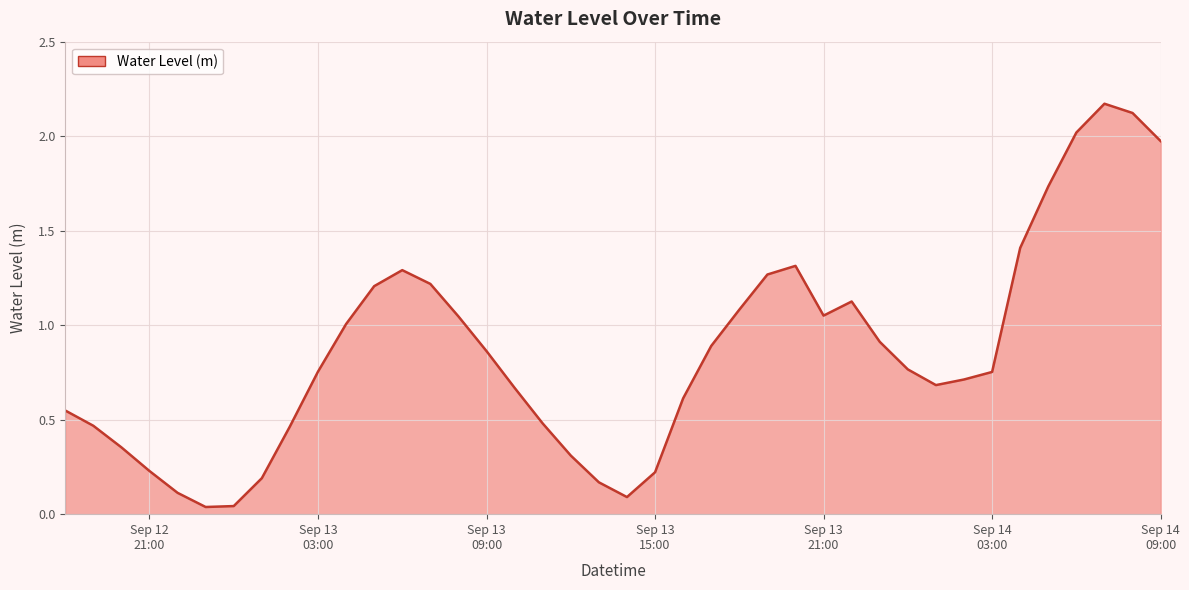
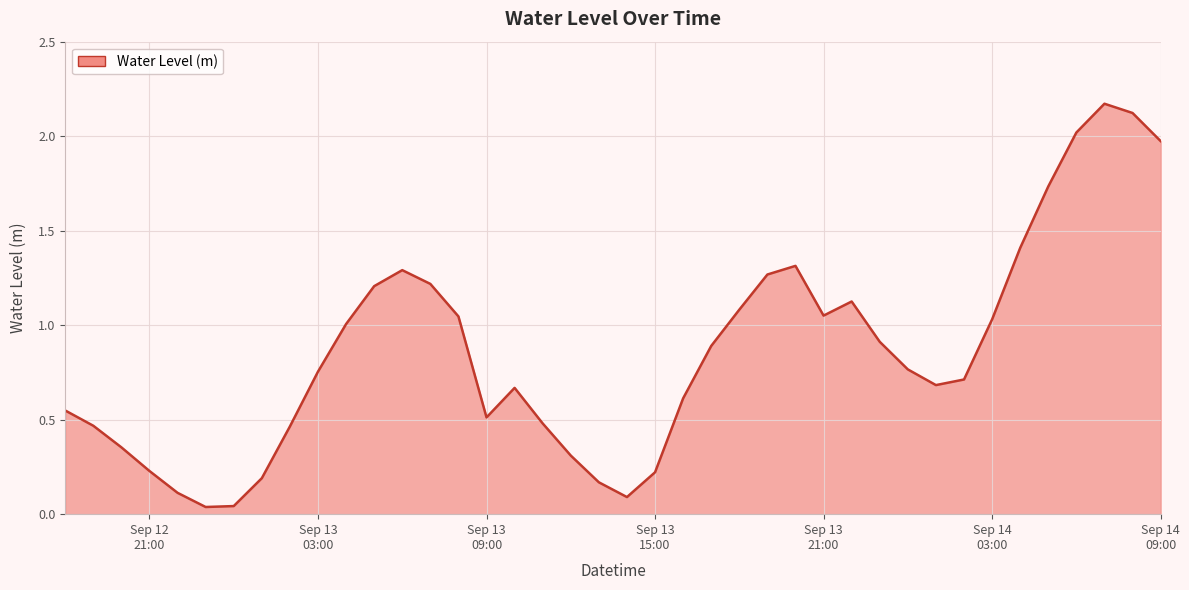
  {
    "Sep 12 21:00": 0.23,
    "Sep 13 03:00": 0.75,
-   "Sep 13 09:00": 0.86,
+   "Sep 13 09:00": 0.51,
    "Sep 13 15:00": 0.22,
    "Sep 13 21:00": 1.05,
-   "Sep 14 03:00": 0.75,
+   "Sep 14 03:00": 1.03,
    "Sep 14 09:00": 1.97
  }
